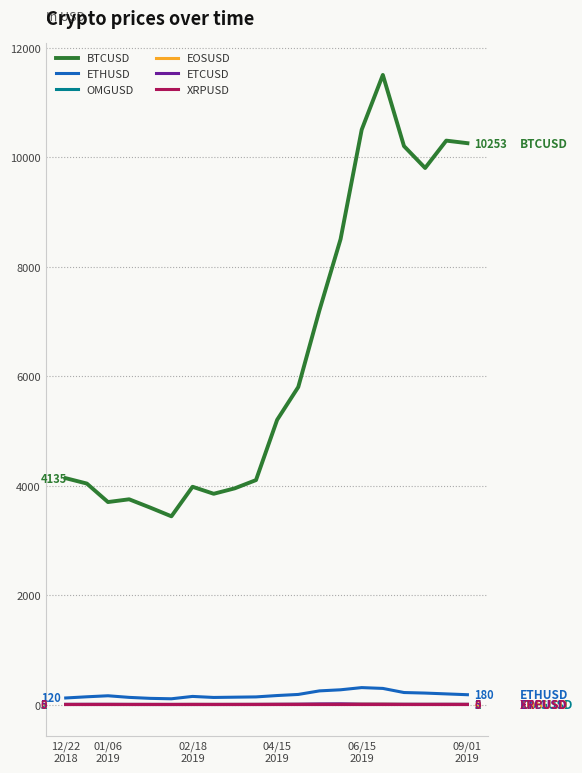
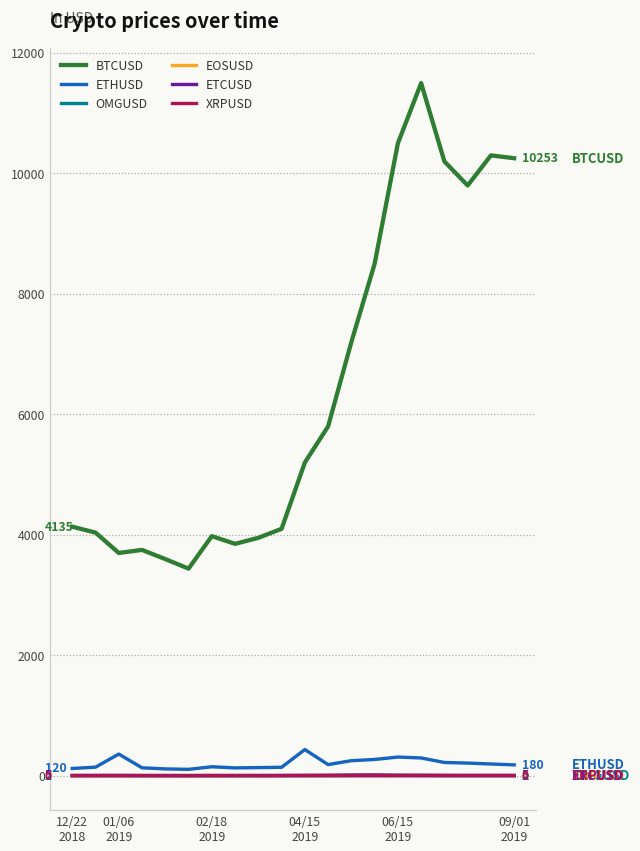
  {
    "BTCUSD": {
      "12/22 2018": 4135,
      "09/01 2019": 10253
    },
    "ETHUSD": {
-     "01/06 2019": 200,
+     "01/06 2019": 400,
      "02/18 2019": 100,
-     "04/15 2019": 200,
+     "04/15 2019": 400,
      "06/15 2019": 300
    }
  }
